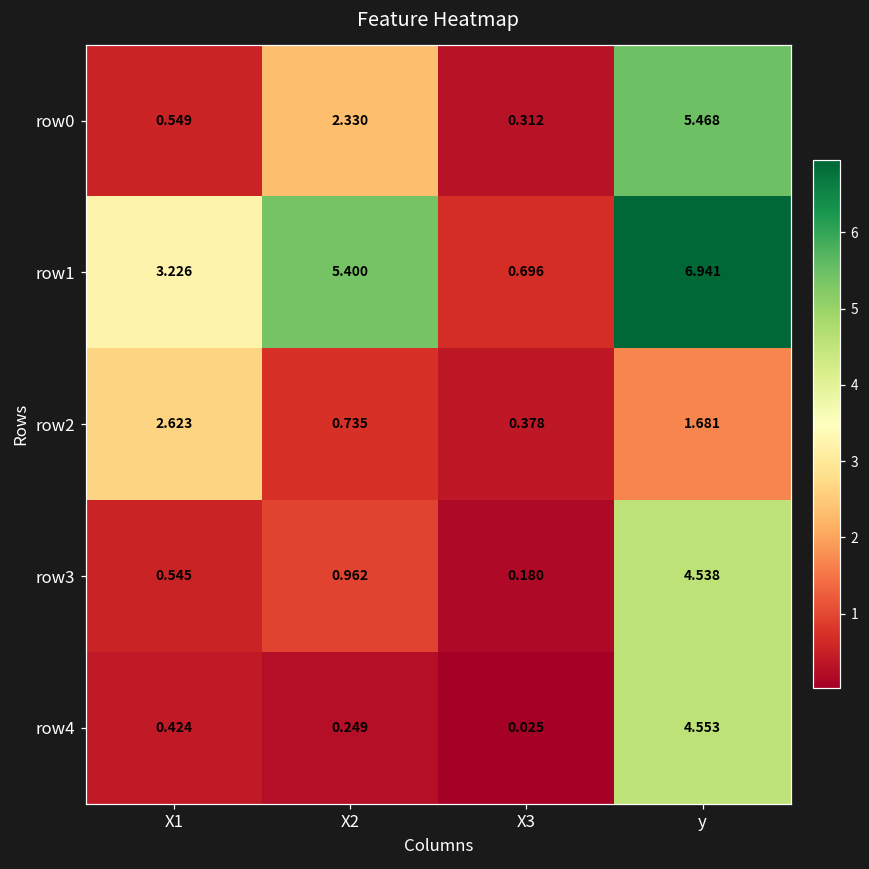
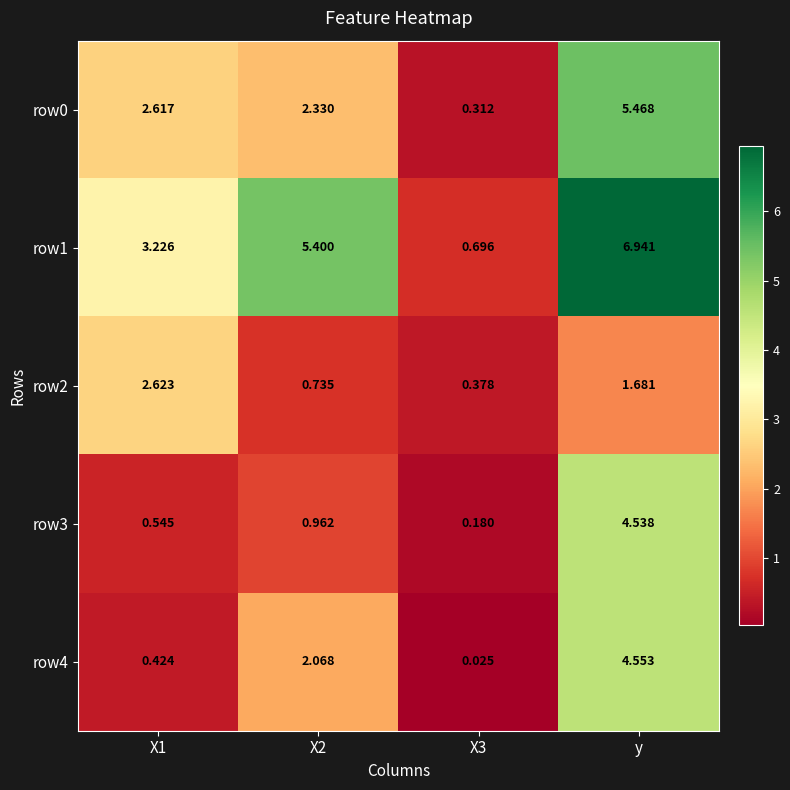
  {
    "row0": {
-     "X1": 0.549,
+     "X1": 2.617,
      "X2": 2.330,
      "X3": 0.312,
      "y": 5.468
    },
    "row1": {
      "X1": 3.226,
      "X2": 5.400,
      "X3": 0.696,
      "y": 6.941
    },
    "row2": {
      "X1": 2.623,
      "X2": 0.735,
      "X3": 0.378,
      "y": 1.681
    },
    "row3": {
      "X1": 0.545,
      "X2": 0.962,
      "X3": 0.180,
      "y": 4.538
    },
    "row4": {
      "X1": 0.424,
-     "X2": 0.249,
+     "X2": 2.068,
      "X3": 0.025,
      "y": 4.553
    }
  }
